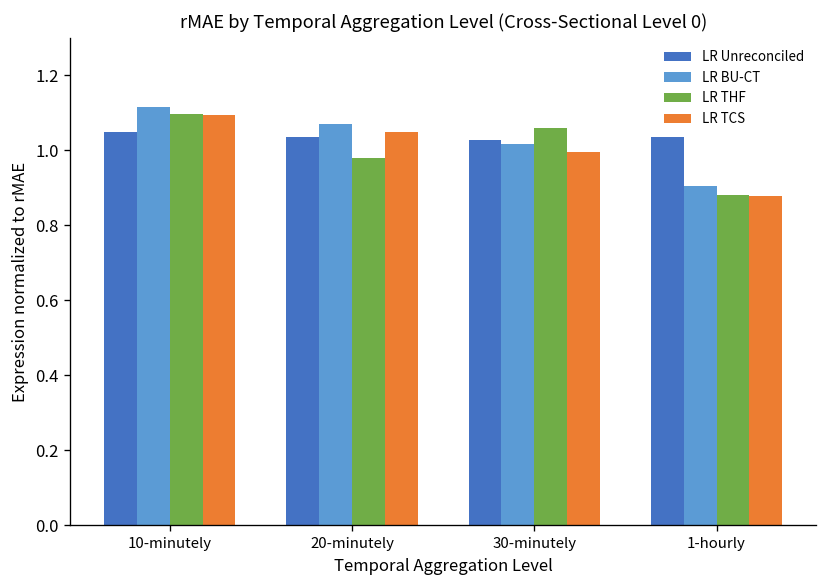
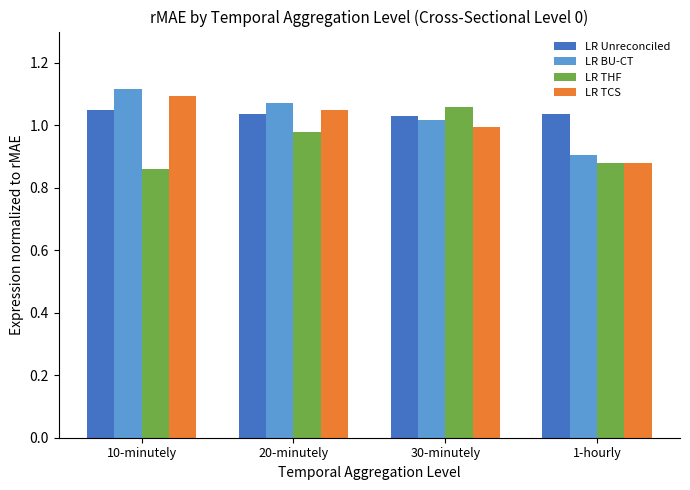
  {
    "LR THF": {
-     "10-minutely": 1.10,
+     "10-minutely": 0.86,
      "20-minutely": 0.98,
      "30-minutely": 1.06,
      "1-hourly": 0.88
    },
    "LR TCS": {
      "10-minutely": 1.09,
      "20-minutely": 1.05,
      "30-minutely": 1.00,
      "1-hourly": 0.88
    }
  }
